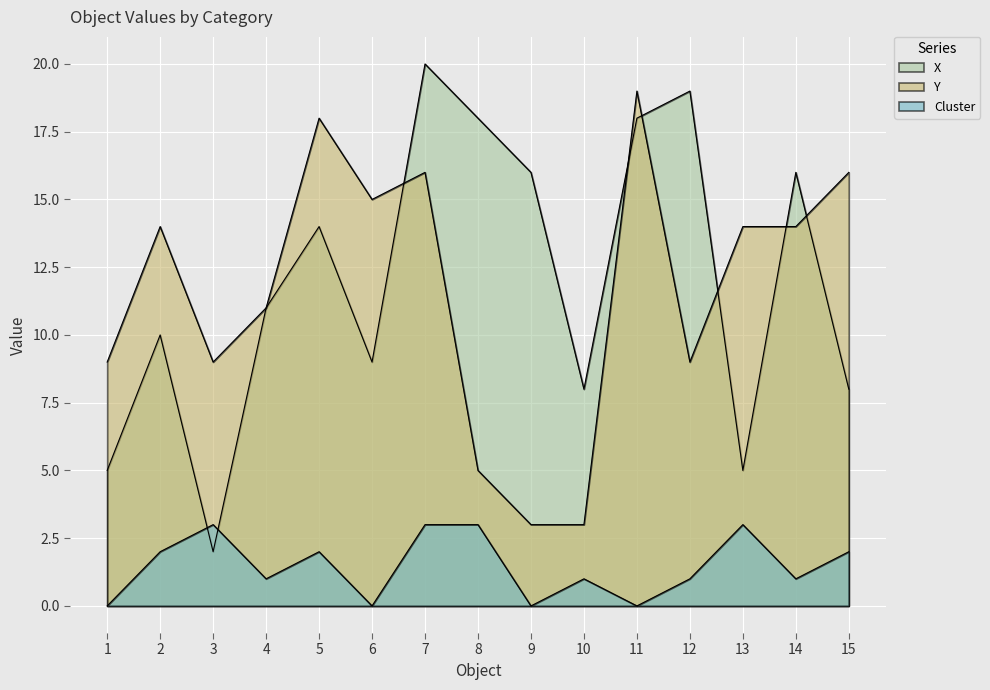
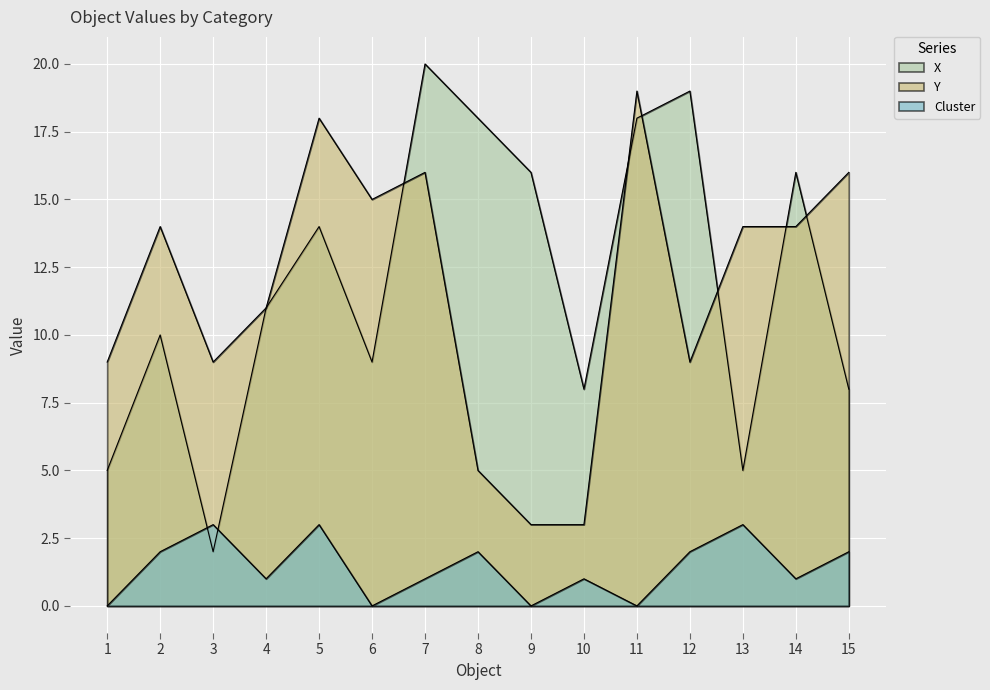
  {
    "Cluster": {
      "1": 0,
      "2": 2,
      "3": 3,
      "4": 1,
-     "5": 2,
+     "5": 3,
      "6": 0,
-     "7": 3,
-     "8": 3,
+     "7": 1,
+     "8": 2,
      "9": 0,
      "10": 1,
      "11": 0,
-     "12": 1,
+     "12": 2,
      "13": 3,
      "14": 1,
      "15": 2
    }
  }
